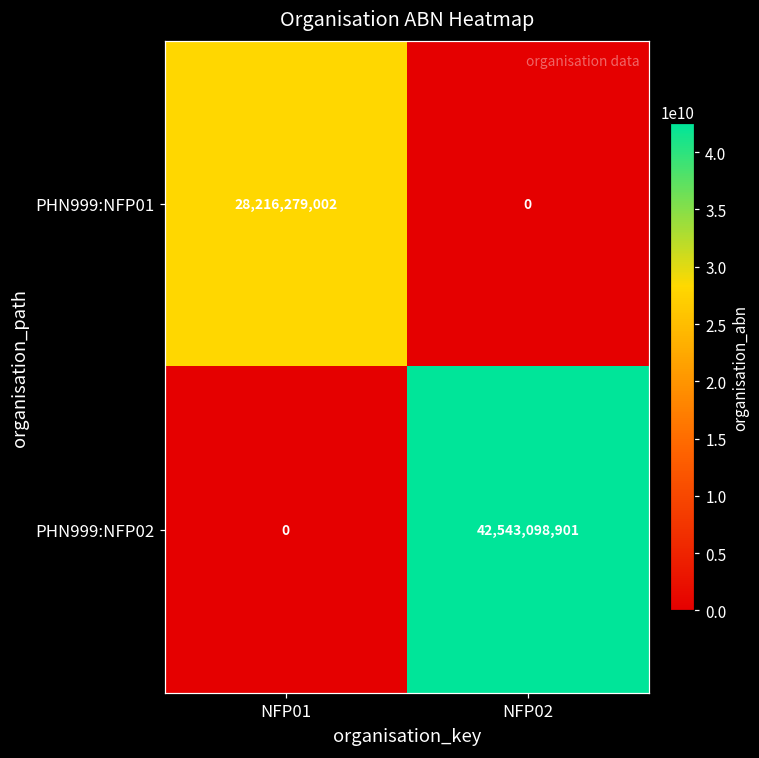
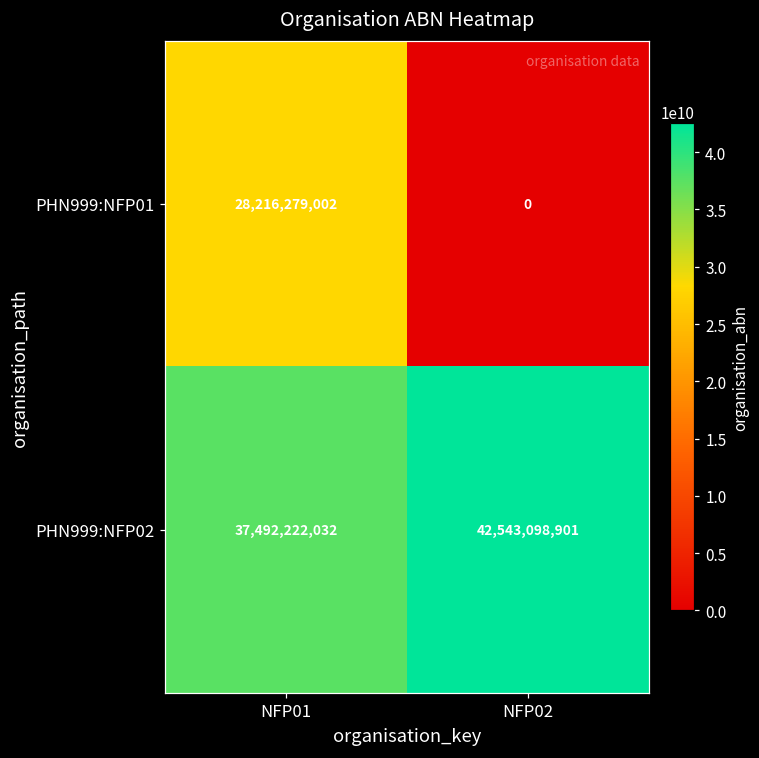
  {
    "PHN999:NFP01": {
      "NFP01": "28,216,279,002"
    },
    "PHN999:NFP02": {
-     "NFP01": "0",
+     "NFP01": "37,492,222,032",
      "NFP02": "42,543,098,901"
    }
  }
